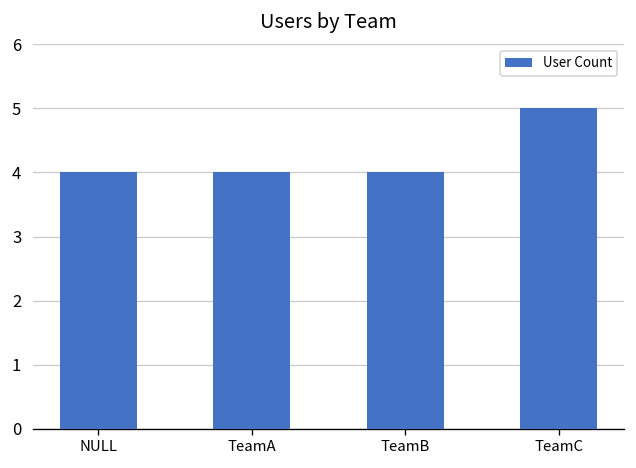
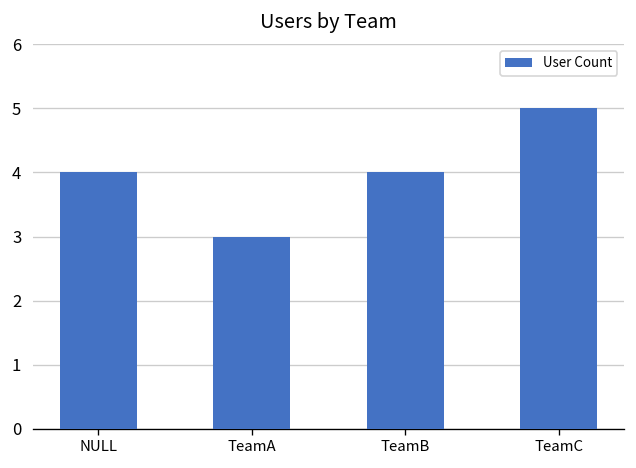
  {
    "NULL": 4,
-   "TeamA": 4,
+   "TeamA": 3,
    "TeamB": 4,
    "TeamC": 5
  }
